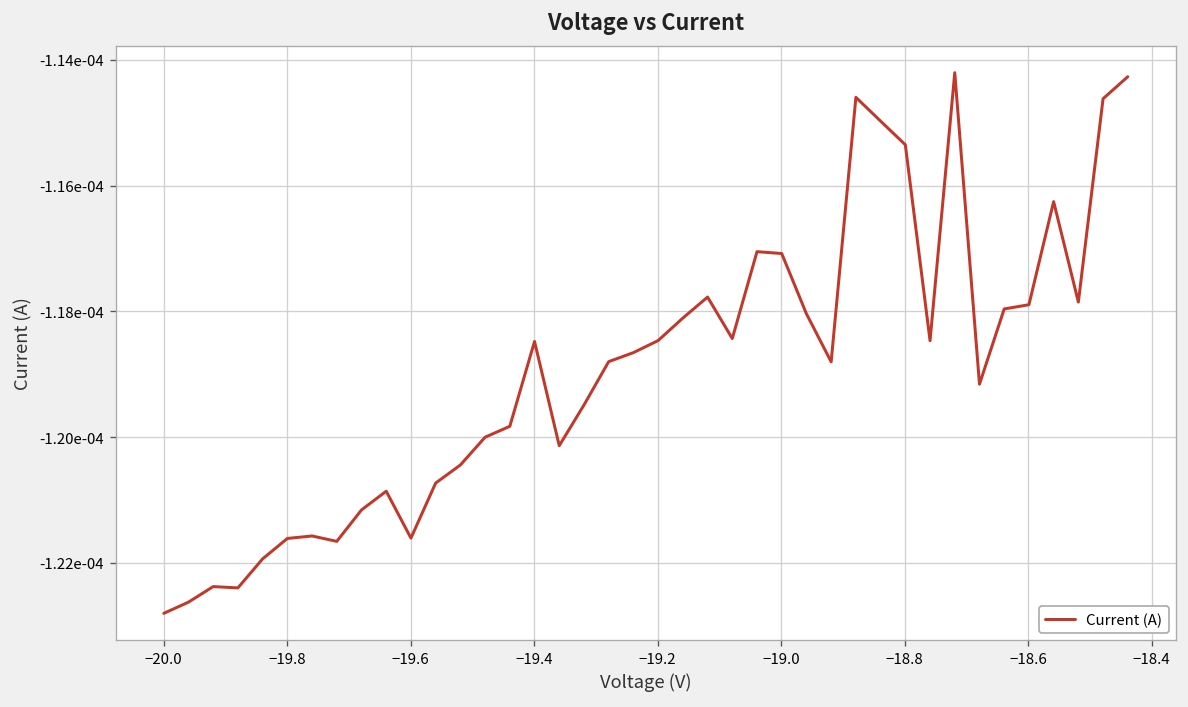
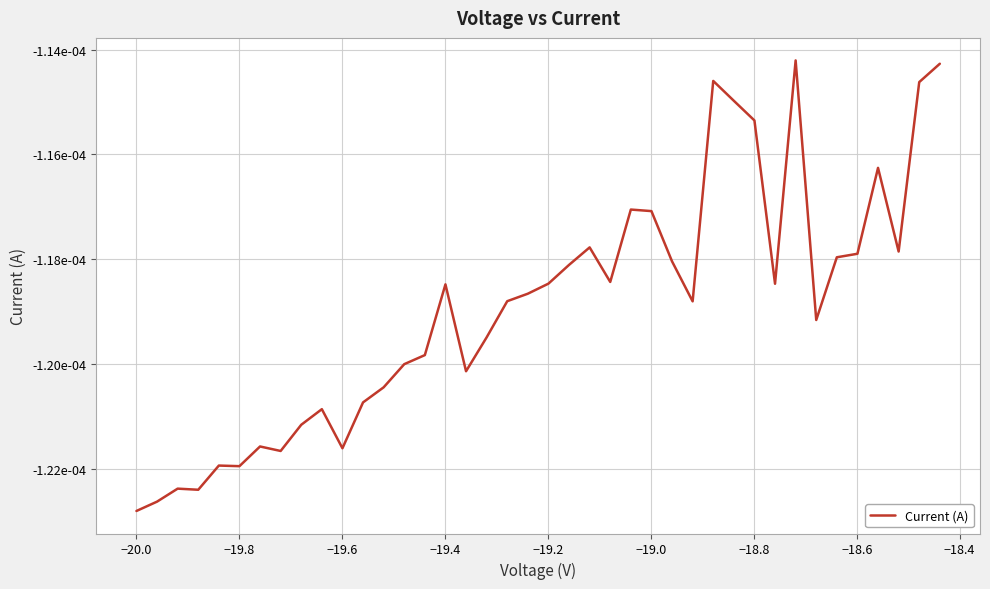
  {
    "−20.0": -0.0001228,
-   "−19.8": -0.0001216,
+   "−19.8": -0.0001220,
    "−19.6": -0.0001216,
    "−19.4": -0.0001185
  }
